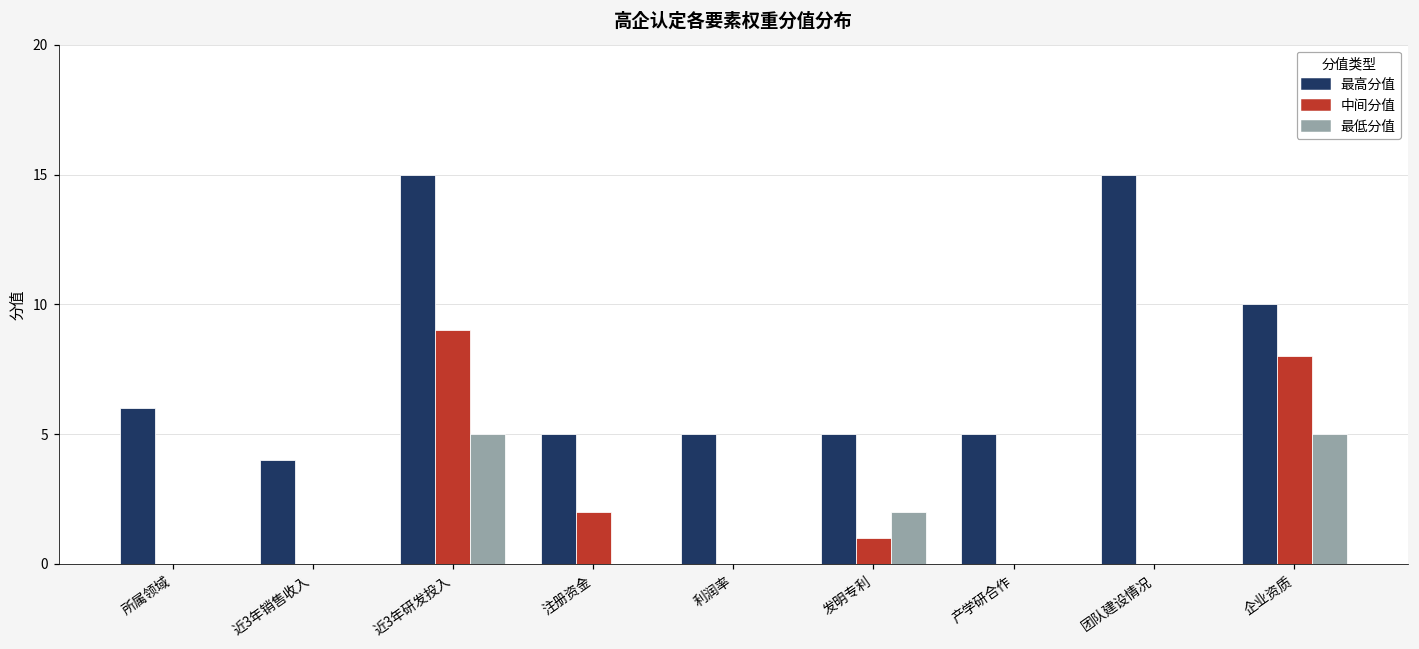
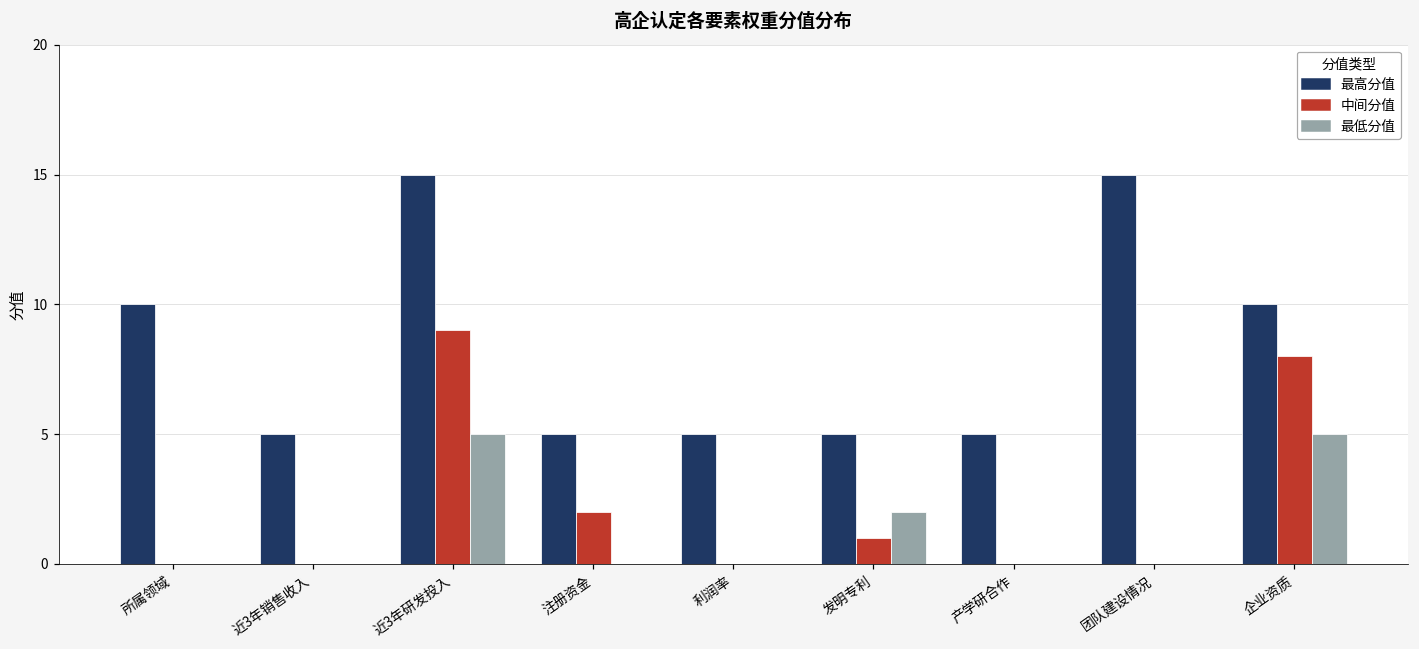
  {
    "最高分值": {
-     "所属领域": 6,
-     "近3年销售收入": 4,
+     "所属领域": 10,
+     "近3年销售收入": 5,
      "近3年研发投入": 15,
      "注册资金": 5,
      "利润率": 5,
      "发明专利": 5,
      "产学研合作": 5,
      "团队建设情况": 15,
      "企业资质": 10
    },
    "中间分值": {
      "所属领域": 0,
      "近3年销售收入": 0,
      "近3年研发投入": 9,
      "注册资金": 2,
      "利润率": 0,
      "发明专利": 1,
      "产学研合作": 0,
      "团队建设情况": 0,
      "企业资质": 8
    },
    "最低分值": {
      "所属领域": 0,
      "近3年销售收入": 0,
      "近3年研发投入": 5,
      "注册资金": 0,
      "利润率": 0,
      "发明专利": 2,
      "产学研合作": 0,
      "团队建设情况": 0,
      "企业资质": 5
    }
  }
